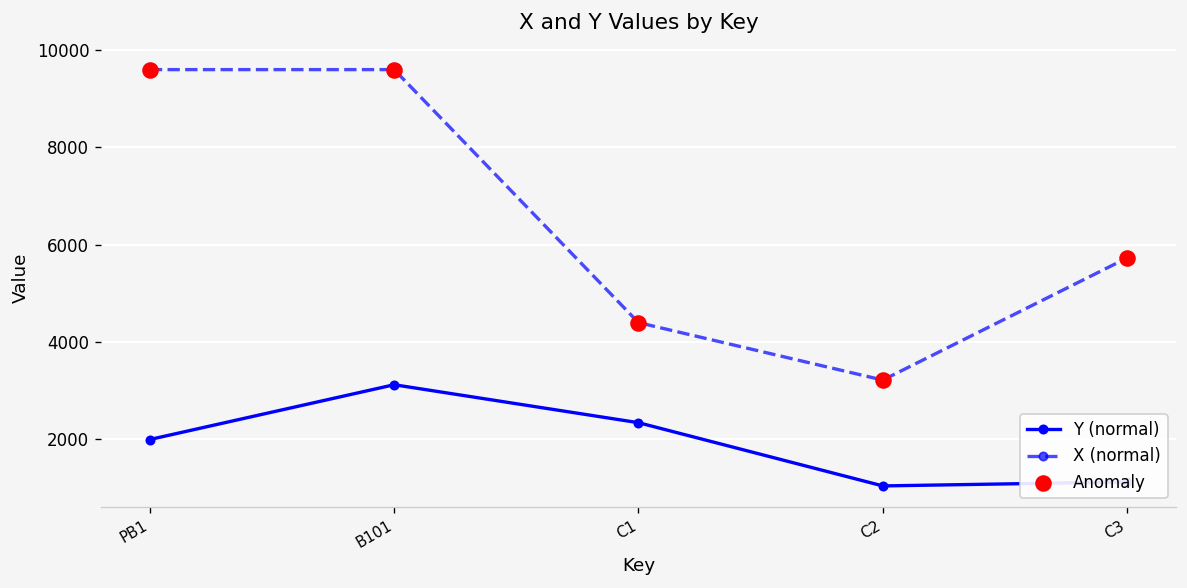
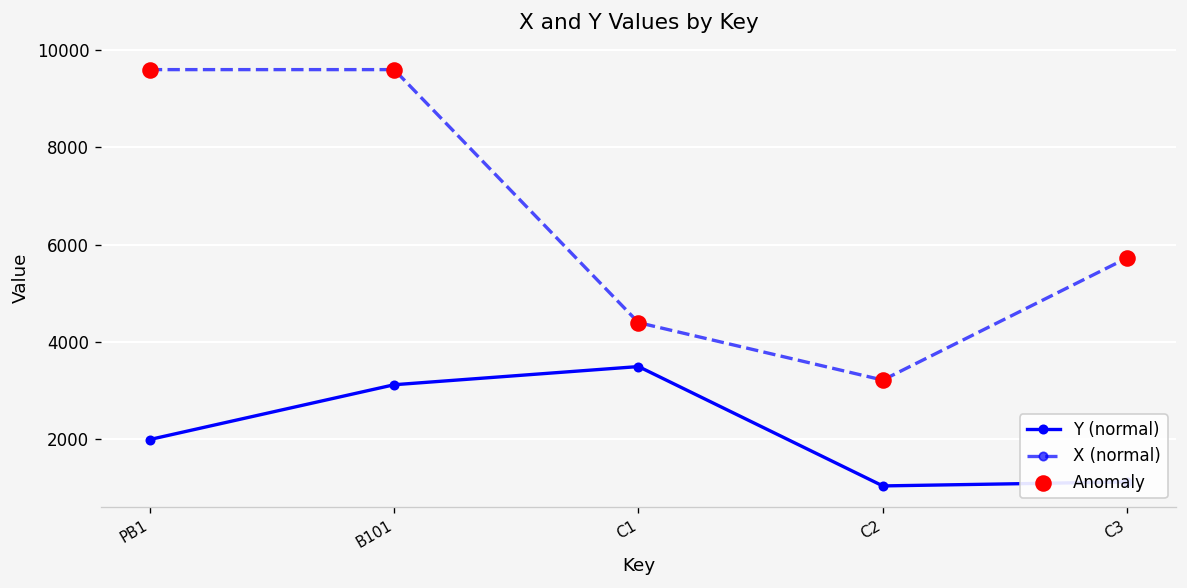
  {
    "Y (normal)": {
      "PB1": 2000,
      "B101": 3100,
-     "C1": 2300,
+     "C1": 3500,
      "C2": 1000
    },
    "Anomaly": {
      "PB1": 9600,
      "B101": 9600,
      "C1": 4400,
      "C2": 3200,
      "C3": 5700
    }
  }
